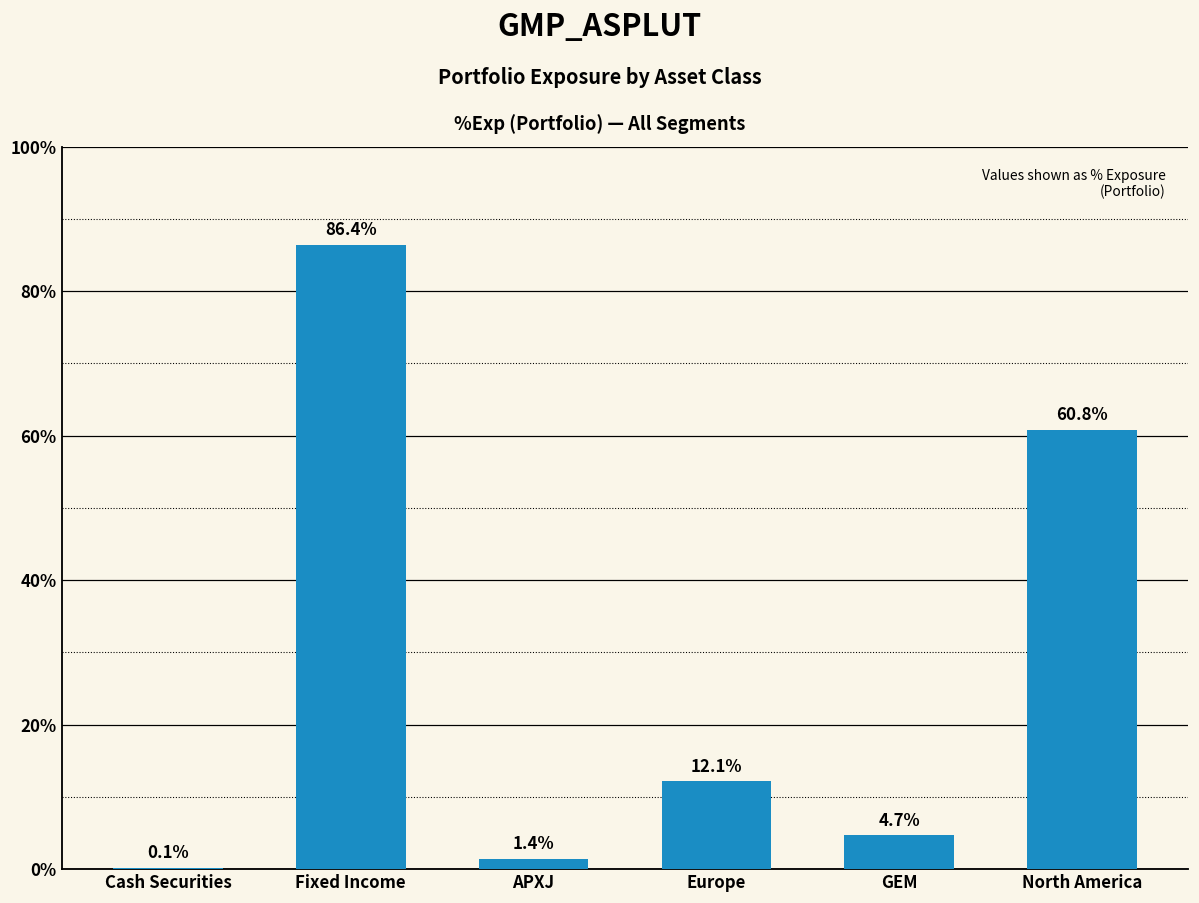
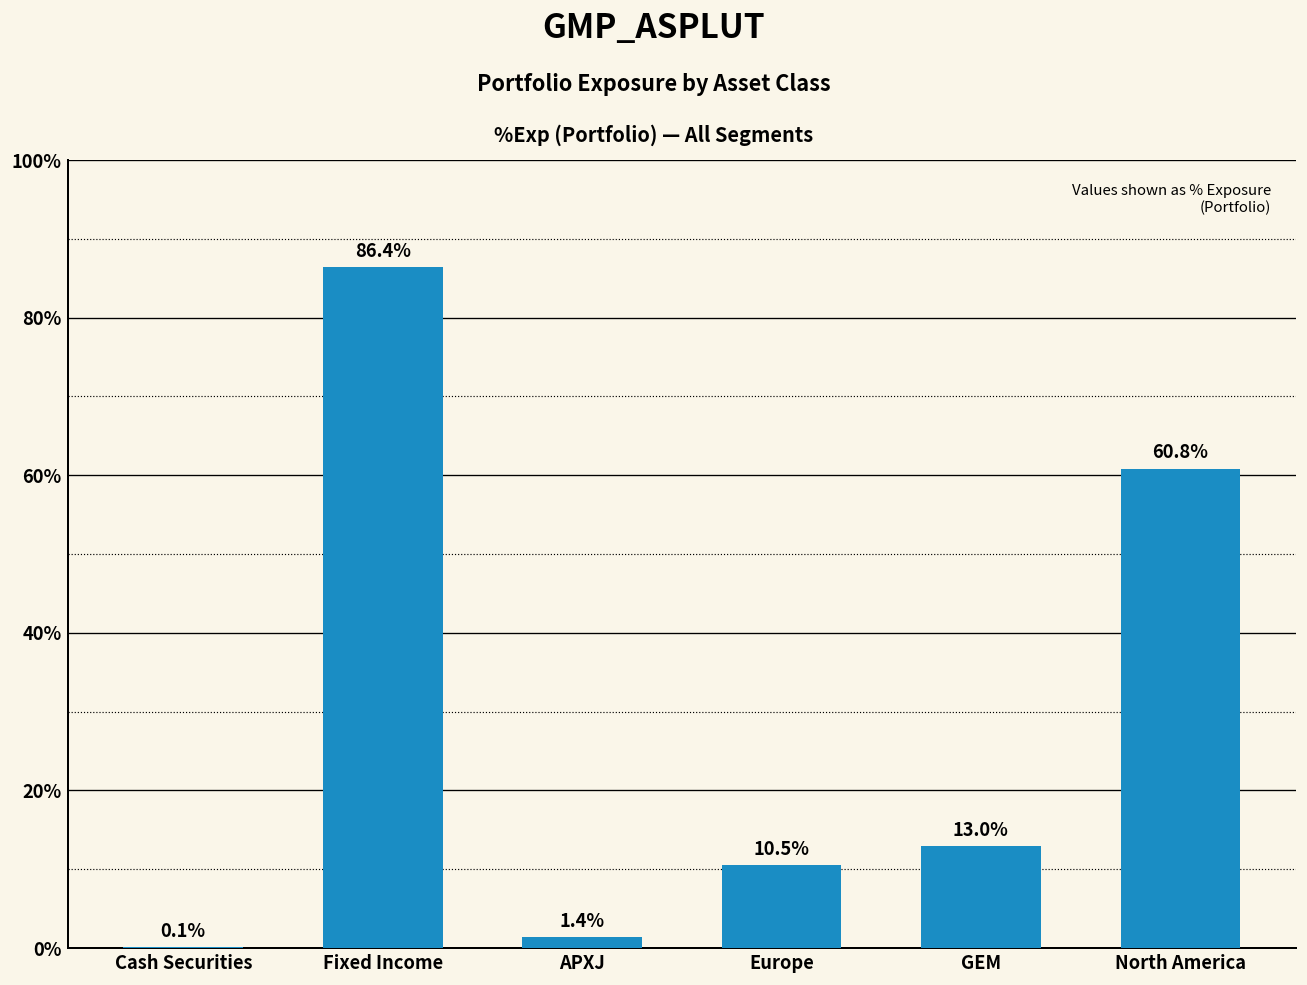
  {
    "Cash Securities": "0.1%",
    "Fixed Income": "86.4%",
    "APXJ": "1.4%",
-   "Europe": "12.1%",
-   "GEM": "4.7%",
+   "Europe": "10.5%",
+   "GEM": "13.0%",
    "North America": "60.8%"
  }
